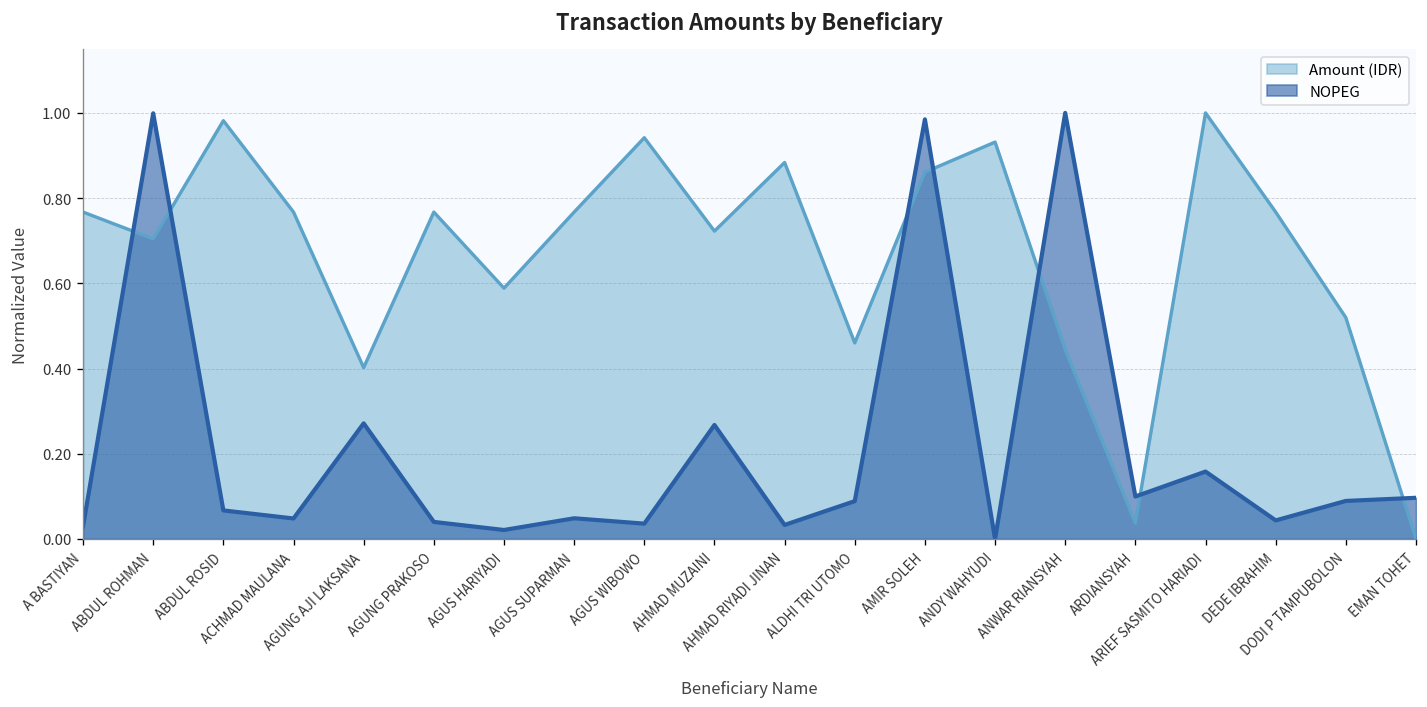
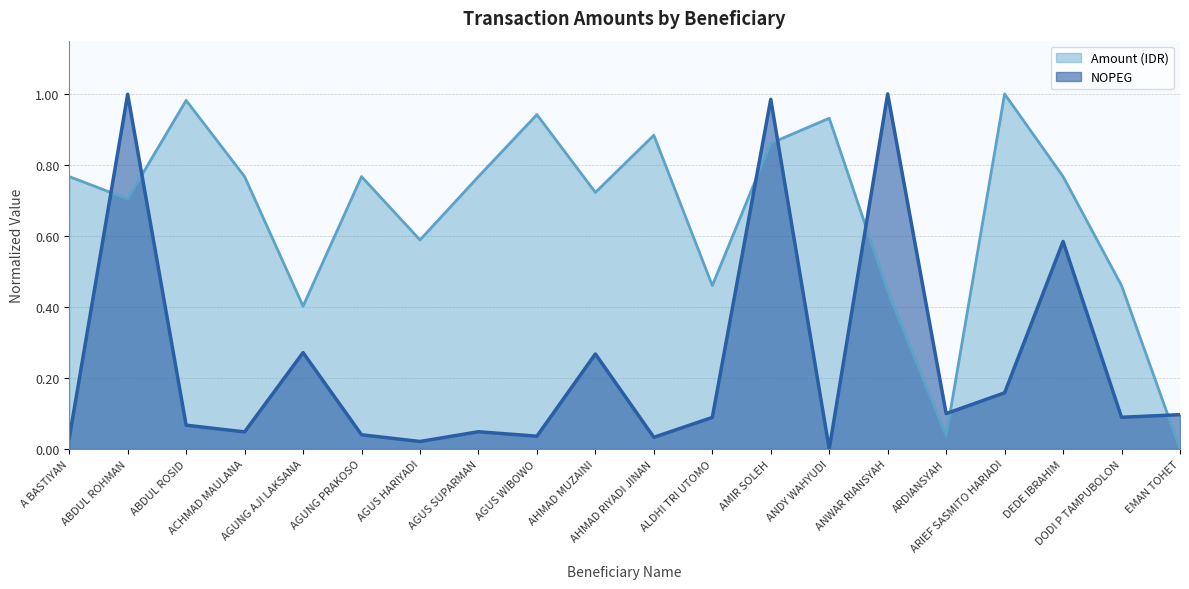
  {
    "Amount (IDR)": {
      "A BASTIYAN": 0.77,
      "ABDUL ROHMAN": 0.70,
      "ABDUL ROSID": 0.98,
      "ACHMAD MAULANA": 0.77,
      "AGUNG AJI LAKSANA": 0.40,
      "AGUNG PRAKOSO": 0.77,
      "AGUS HARIYADI": 0.59,
      "AGUS SUPARMAN": 0.77,
      "AGUS WIBOWO": 0.94,
      "AHMAD MUZAINI": 0.72,
      "AHMAD RIYADI JINAN": 0.88,
      "ALDHI TRI UTOMO": 0.46,
      "AMIR SOLEH": 0.86,
      "ANDY WAHYUDI": 0.93,
      "ANWAR RIANSYAH": 0.44,
      "ARDIANSYAH": 0.04,
      "ARIEF SASMITO HARIADI": 1.00,
      "DEDE IBRAHIM": 0.77,
-     "DODI P TAMPUBOLON": 0.52,
+     "DODI P TAMPUBOLON": 0.46,
      "EMAN TOHET": 0.00
    },
    "NOPEG": {
      "A BASTIYAN": 0.03,
      "ABDUL ROHMAN": 1.00,
      "ABDUL ROSID": 0.07,
      "ACHMAD MAULANA": 0.05,
      "AGUNG AJI LAKSANA": 0.27,
      "AGUNG PRAKOSO": 0.04,
      "AGUS HARIYADI": 0.02,
      "AGUS SUPARMAN": 0.05,
      "AGUS WIBOWO": 0.04,
      "AHMAD MUZAINI": 0.27,
      "AHMAD RIYADI JINAN": 0.03,
      "ALDHI TRI UTOMO": 0.09,
      "AMIR SOLEH": 0.98,
      "ANDY WAHYUDI": 0.00,
      "ANWAR RIANSYAH": 1.00,
      "ARDIANSYAH": 0.10,
      "ARIEF SASMITO HARIADI": 0.16,
-     "DEDE IBRAHIM": 0.04,
+     "DEDE IBRAHIM": 0.58,
      "DODI P TAMPUBOLON": 0.09,
      "EMAN TOHET": 0.10
    }
  }
